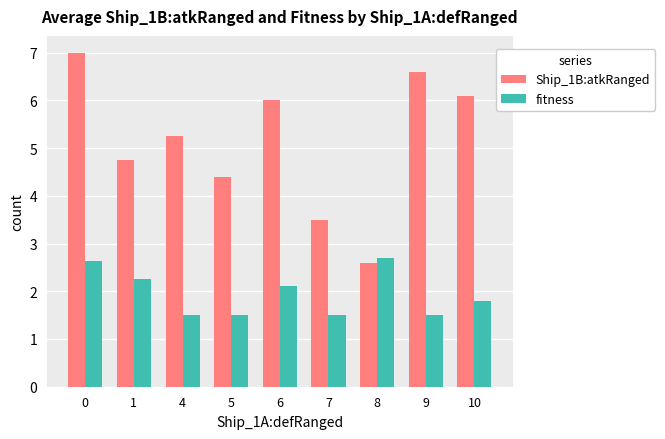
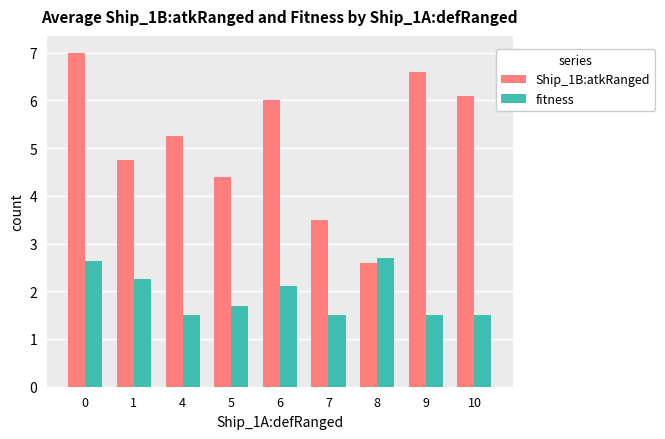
  {
    "Ship_1B:atkRanged": {
      "0": 7.0,
      "1": 4.8,
      "4": 5.3,
      "5": 4.4,
      "6": 6.0,
      "7": 3.5,
      "8": 2.6,
      "9": 6.6,
      "10": 6.1
    },
    "fitness": {
      "0": 2.6,
      "1": 2.3,
      "4": 1.5,
-     "5": 1.5,
+     "5": 1.7,
      "6": 2.1,
      "7": 1.5,
      "8": 2.7,
      "9": 1.5,
-     "10": 1.8
+     "10": 1.5
    }
  }
